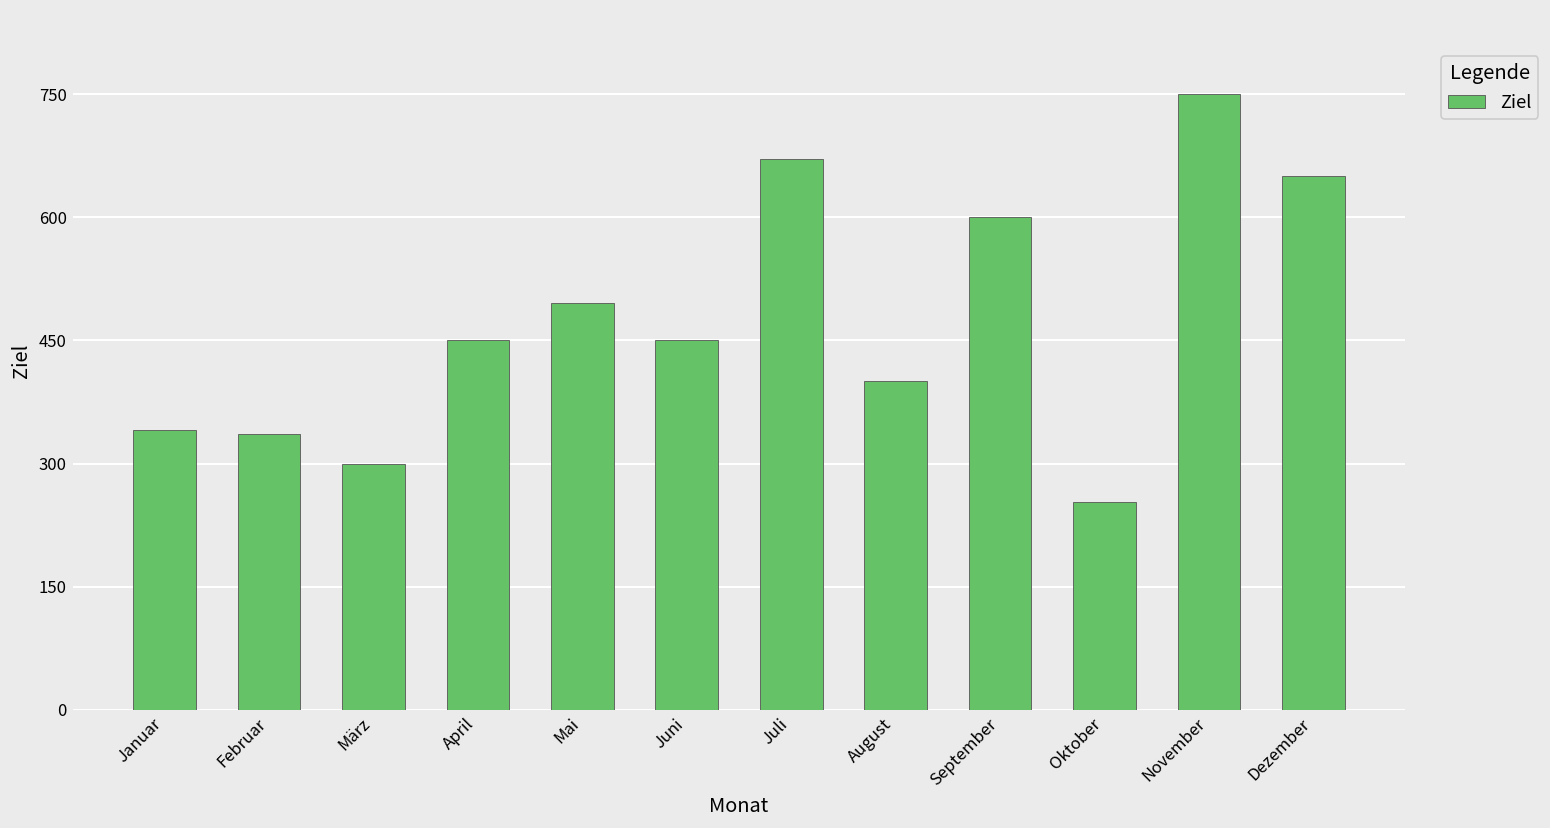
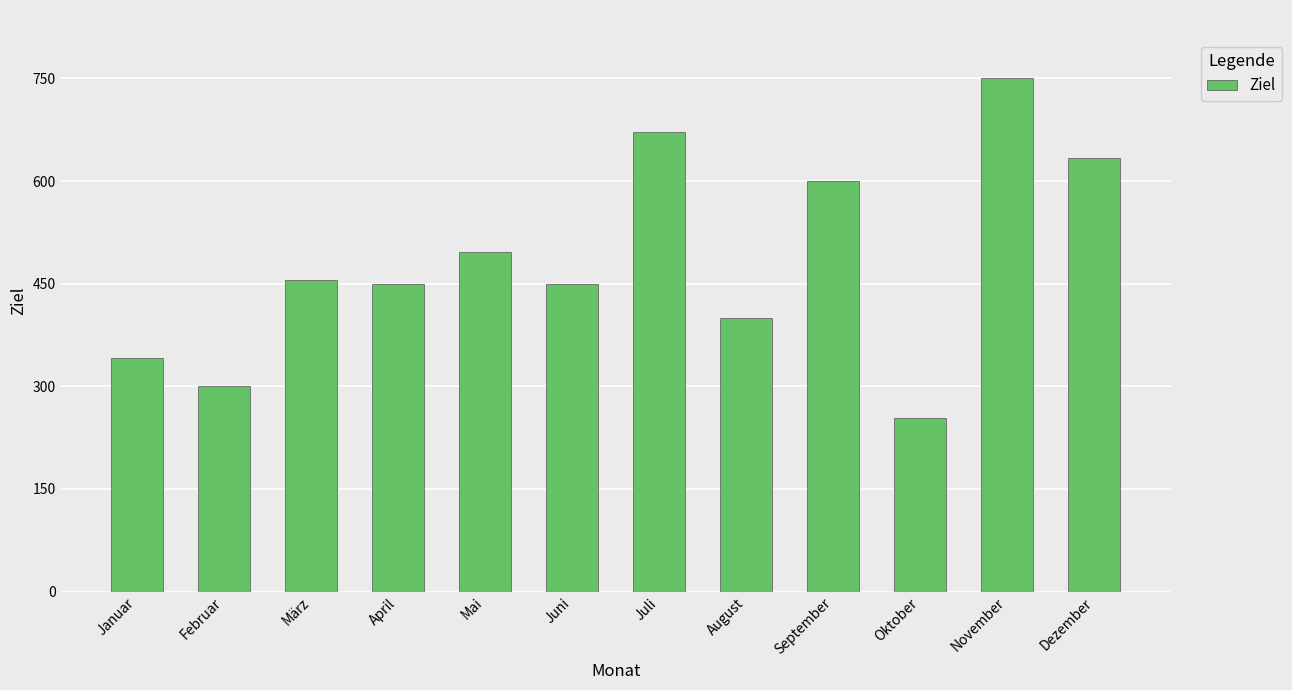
  {
    "Januar": 340,
-   "Februar": 340,
-   "März": 300,
+   "Februar": 300,
+   "März": 460,
    "April": 450,
    "Mai": 500,
    "Juni": 450,
    "Juli": 670,
    "August": 400,
    "September": 600,
    "Oktober": 250,
    "November": 750,
-   "Dezember": 650
+   "Dezember": 630
  }
